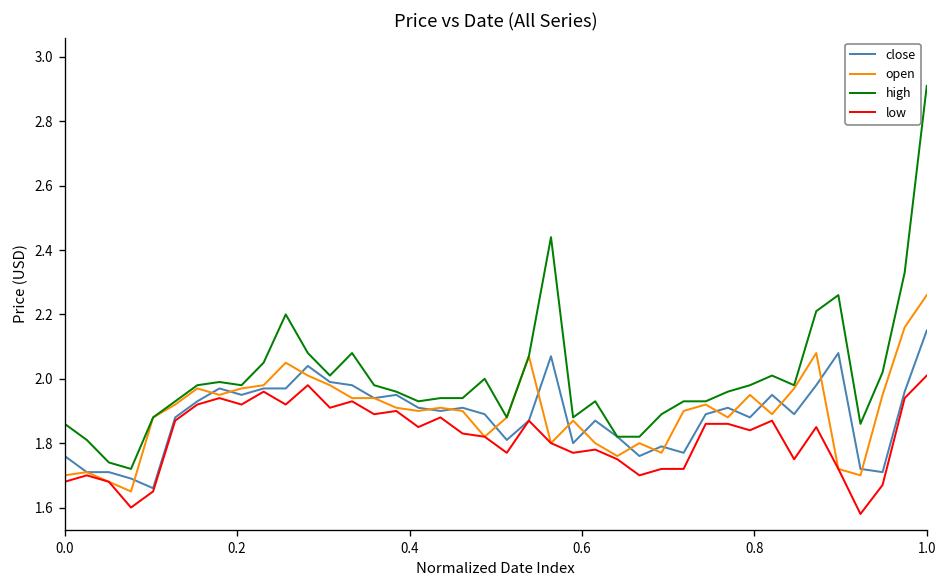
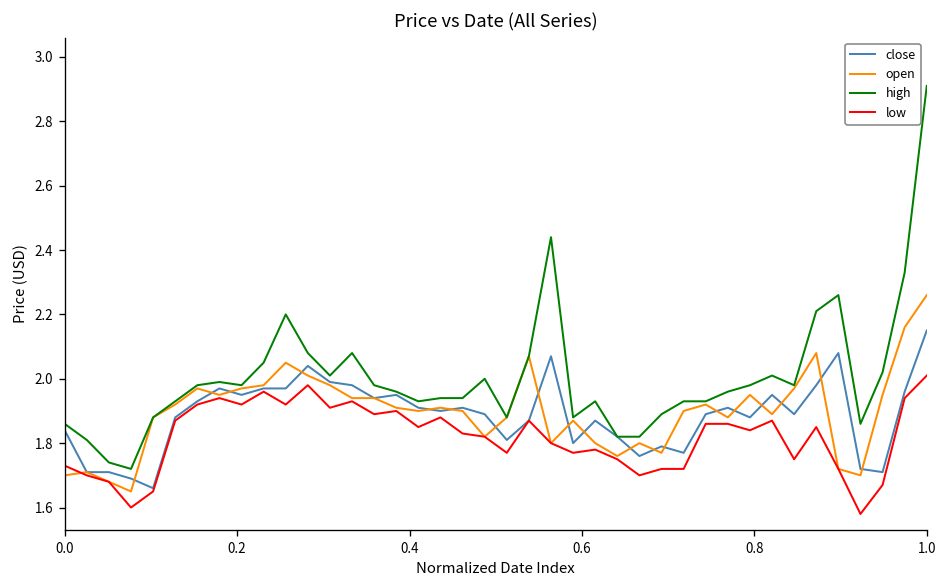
  {
    "close": {
-     "0.0": 1.76,
+     "0.0": 1.84,
      "1.0": 2.15
    },
    "open": {
      "0.0": 1.70,
      "1.0": 2.26
    },
    "high": {
      "0.0": 1.86,
      "1.0": 2.91
    },
    "low": {
-     "0.0": 1.68,
+     "0.0": 1.73,
      "1.0": 2.01
    }
  }
